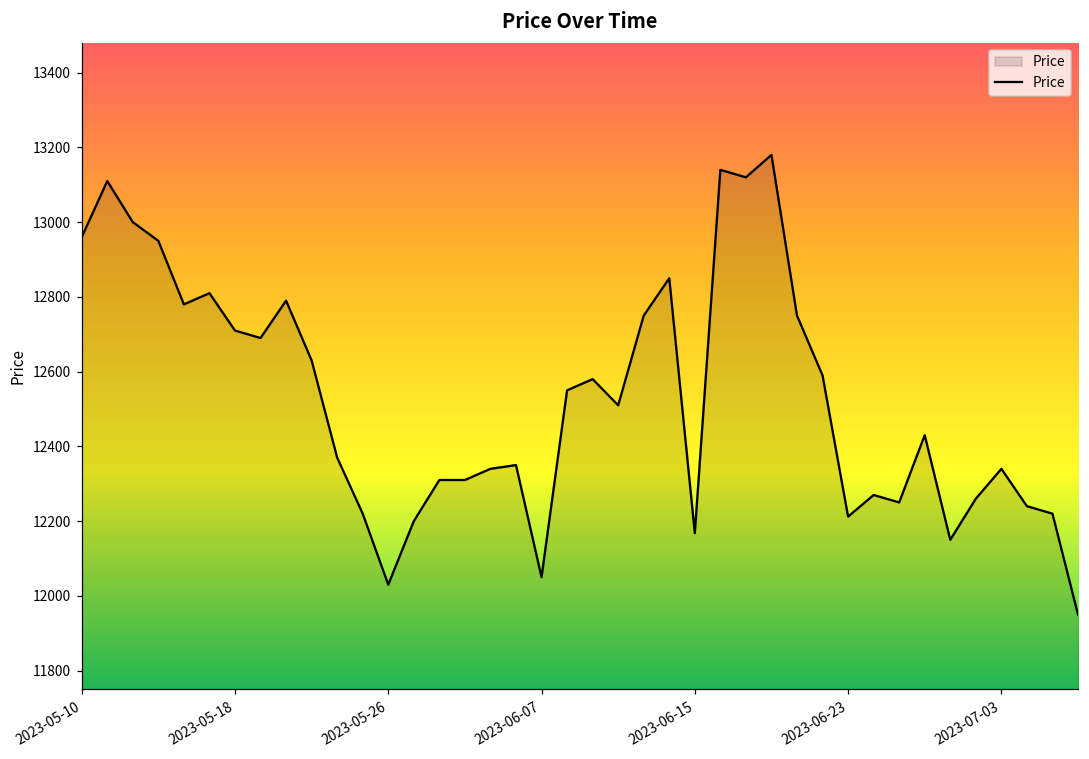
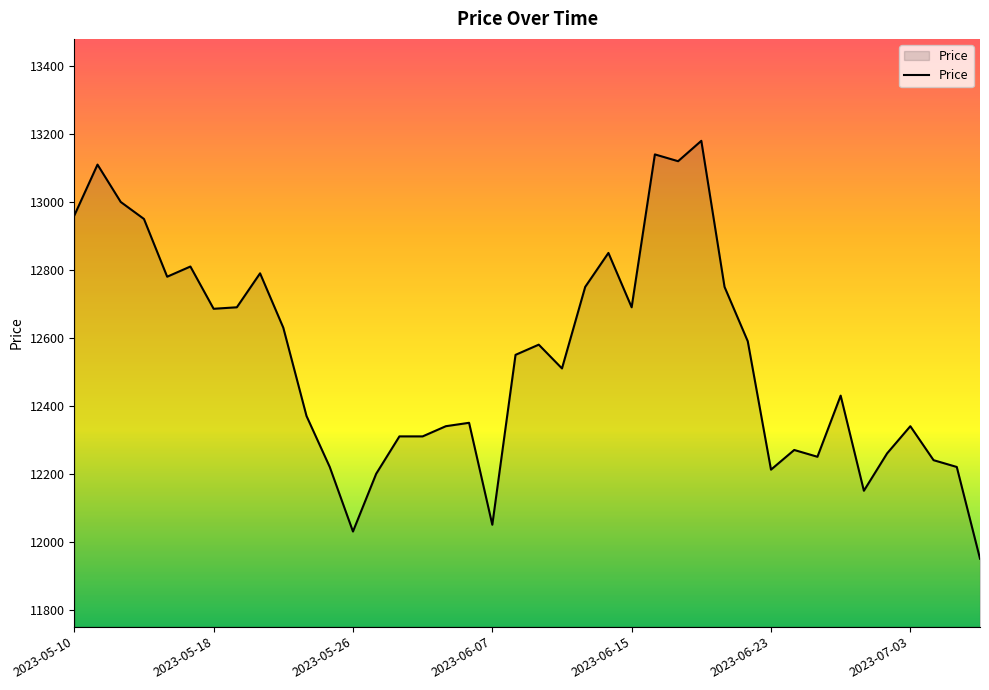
  {
    "2023-05-10": 12960,
-   "2023-05-18": 12710,
+   "2023-05-18": 12690,
    "2023-05-26": 12030,
    "2023-06-07": 12050,
-   "2023-06-15": 12170,
+   "2023-06-15": 12690,
    "2023-06-23": 12210,
    "2023-07-03": 12340
  }
